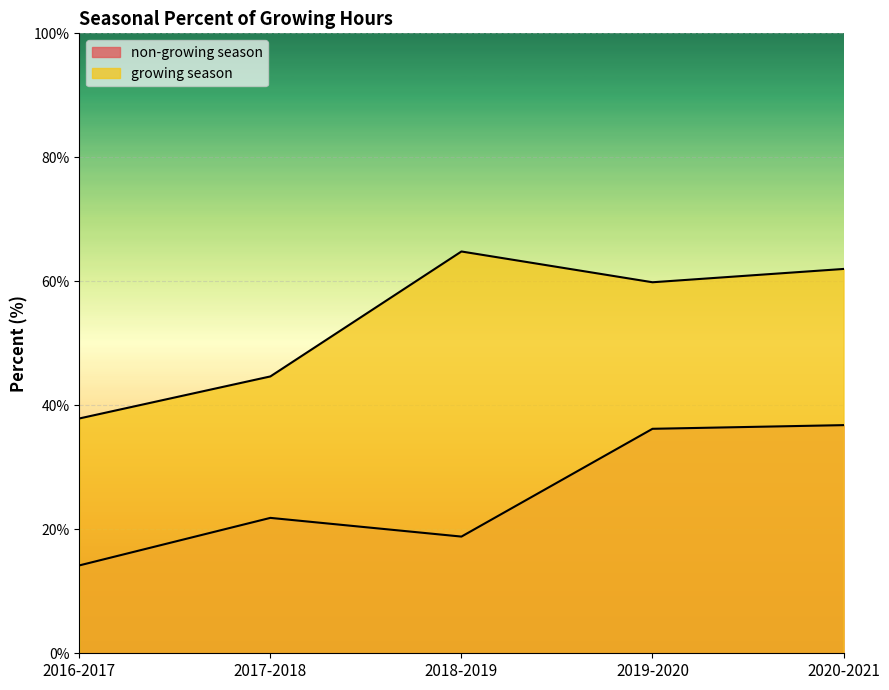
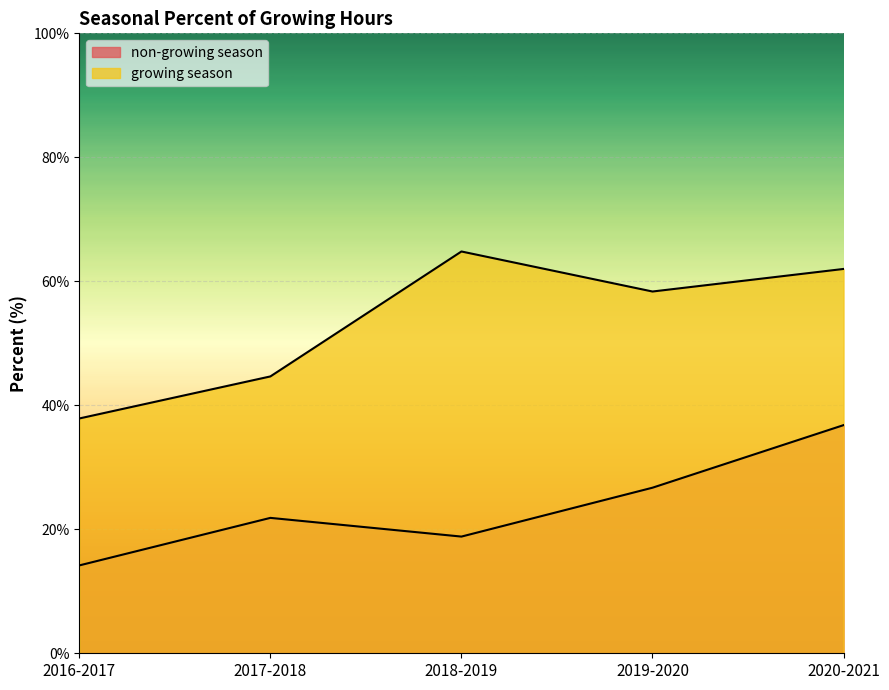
  {
    "non-growing season": {
      "2016-2017": "14%",
      "2017-2018": "22%",
      "2018-2019": "19%",
-     "2019-2020": "36%",
+     "2019-2020": "27%",
      "2020-2021": "37%"
    },
    "growing season": {
      "2016-2017": "38%",
      "2017-2018": "45%",
      "2018-2019": "65%",
-     "2019-2020": "60%",
+     "2019-2020": "58%",
      "2020-2021": "62%"
    }
  }
